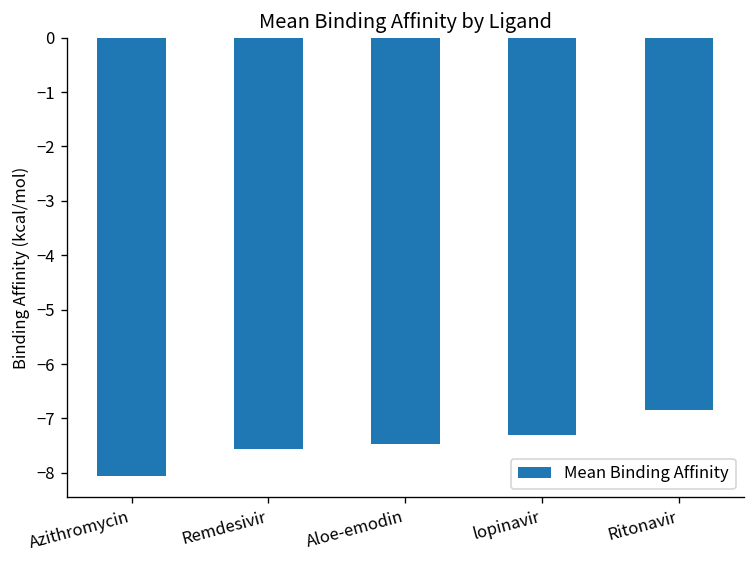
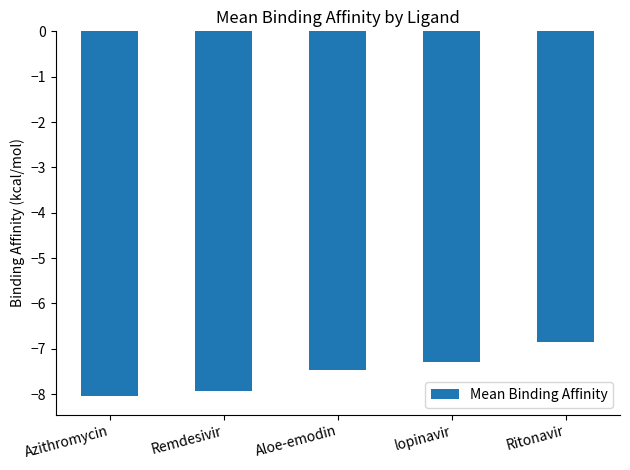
  {
    "Azithromycin": -8.1,
-   "Remdesivir": -7.6,
+   "Remdesivir": -7.9,
    "Aloe-emodin": -7.5,
    "lopinavir": -7.3,
    "Ritonavir": -6.9
  }
